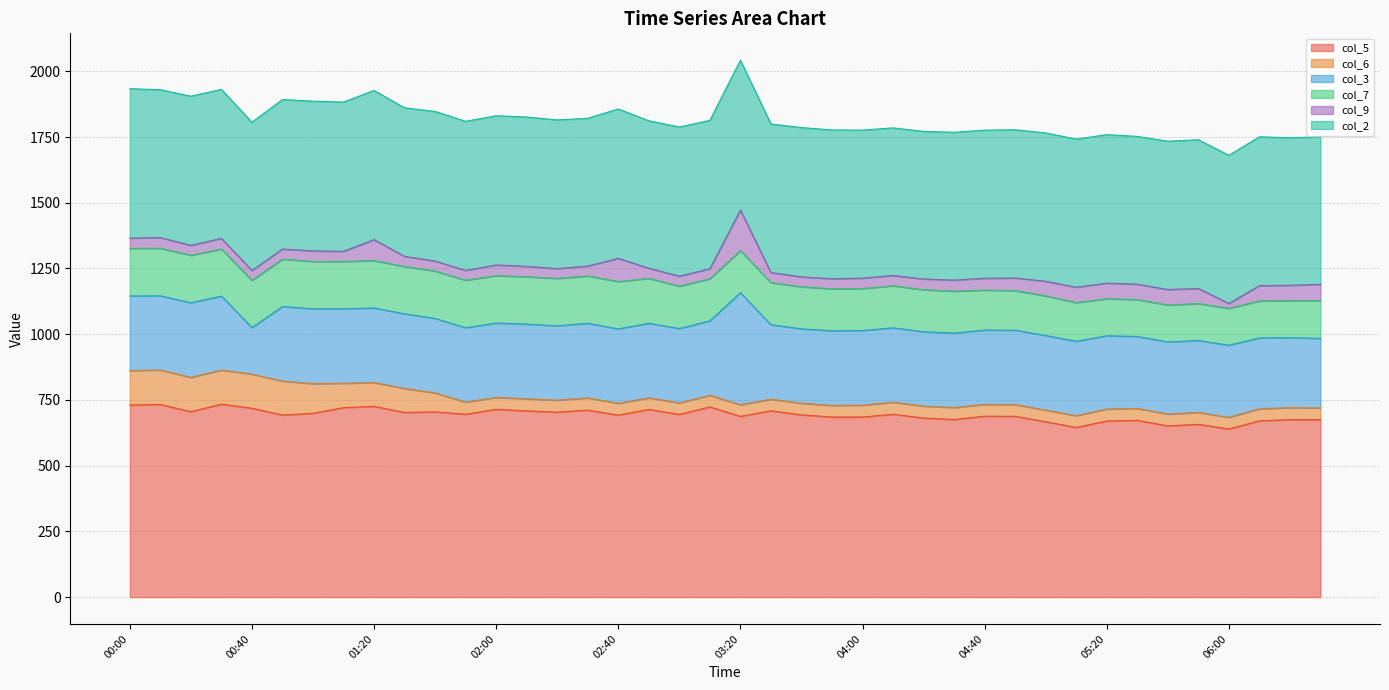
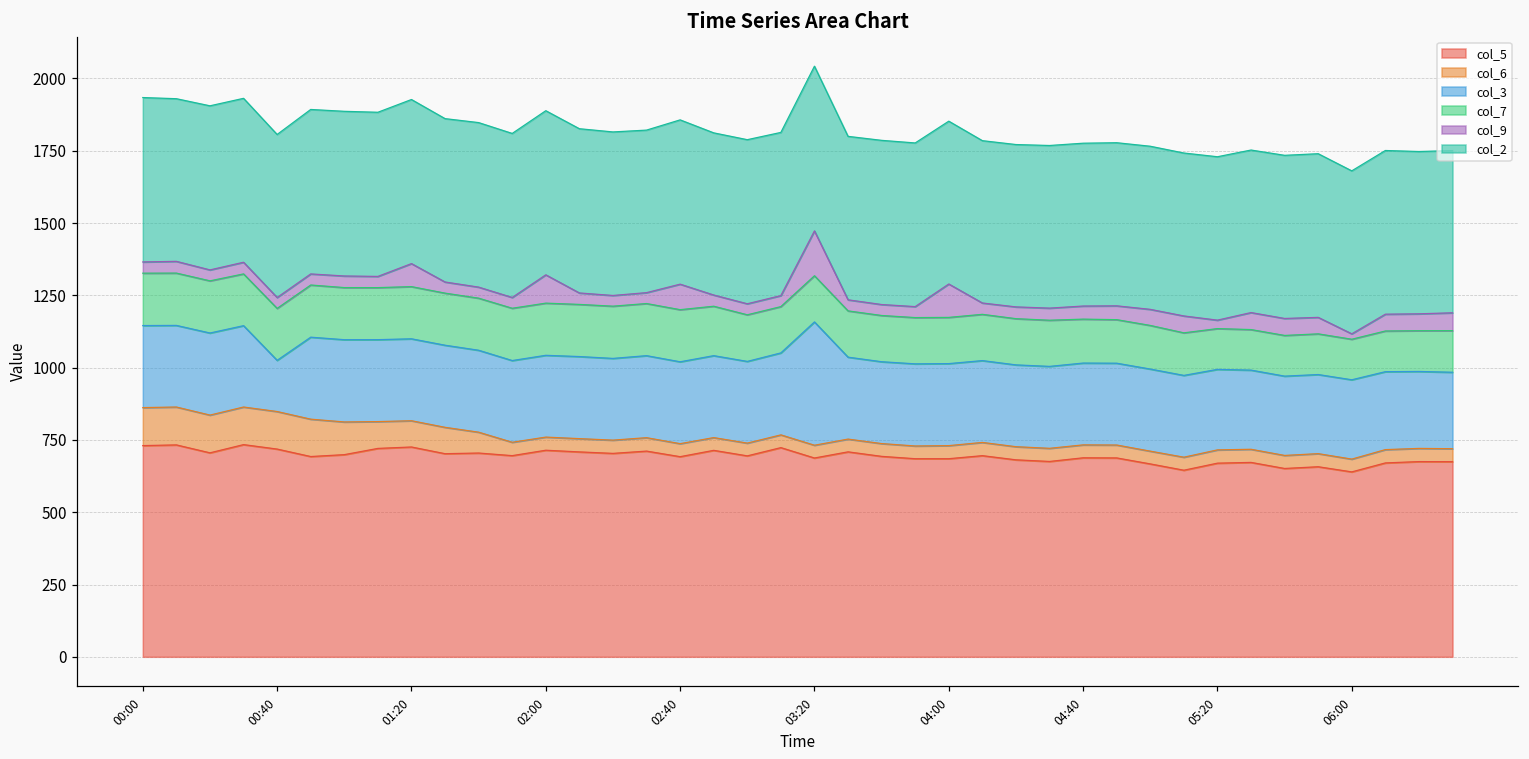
  {
    "col_3": {
      "00:00": 280,
      "00:40": 180,
      "01:20": 280,
      "02:00": 280,
      "02:40": 280,
      "03:20": 430,
      "04:00": 280,
      "04:40": 280,
      "05:20": 280,
      "06:00": 270
    },
    "col_9": {
      "00:00": 40,
      "00:40": 40,
      "01:20": 80,
-     "02:00": 40,
+     "02:00": 100,
      "02:40": 90,
      "03:20": 160,
-     "04:00": 40,
+     "04:00": 120,
      "04:40": 50,
-     "05:20": 60,
+     "05:20": 30,
      "06:00": 20
    }
  }
